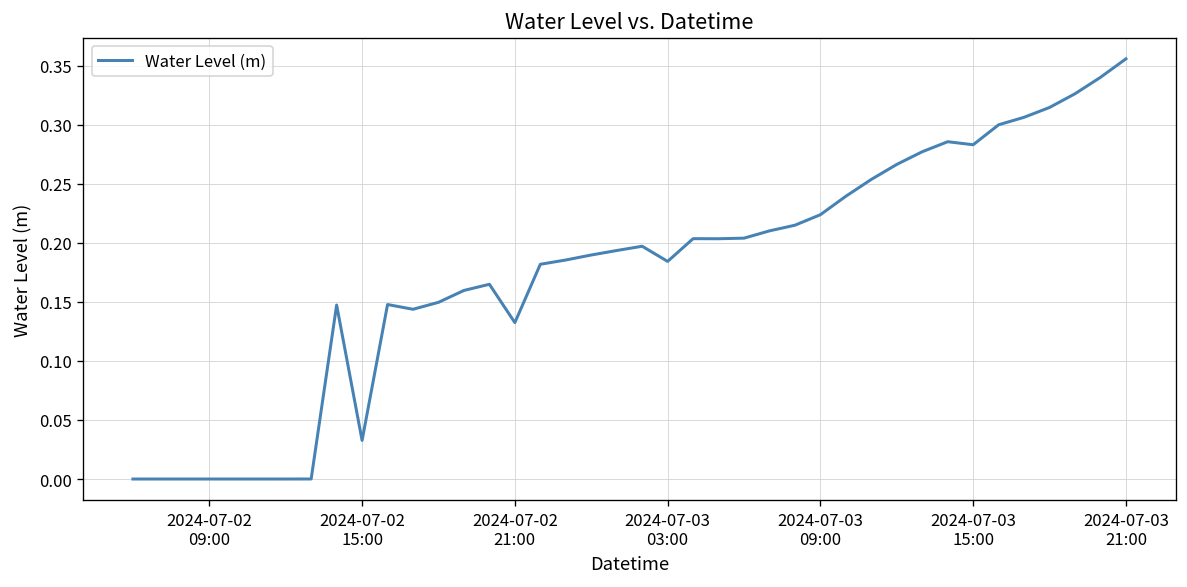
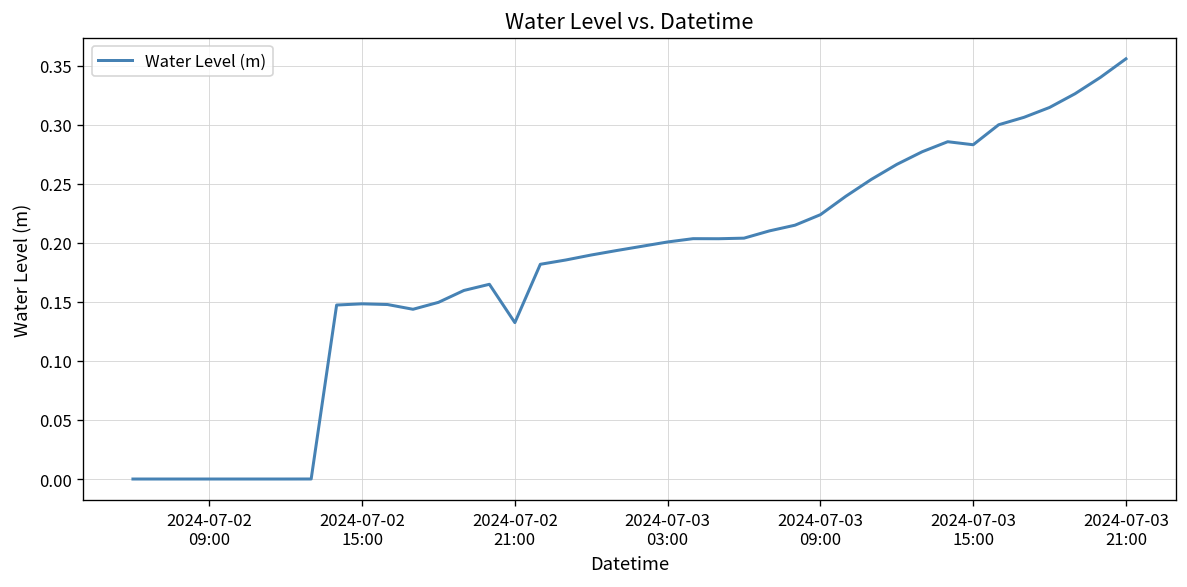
  {
    "2024-07-02 09:00": 0.00,
-   "2024-07-02 15:00": 0.03,
+   "2024-07-02 15:00": 0.15,
    "2024-07-02 21:00": 0.13,
-   "2024-07-03 03:00": 0.18,
+   "2024-07-03 03:00": 0.20,
    "2024-07-03 09:00": 0.22,
    "2024-07-03 15:00": 0.28,
    "2024-07-03 21:00": 0.36
  }
